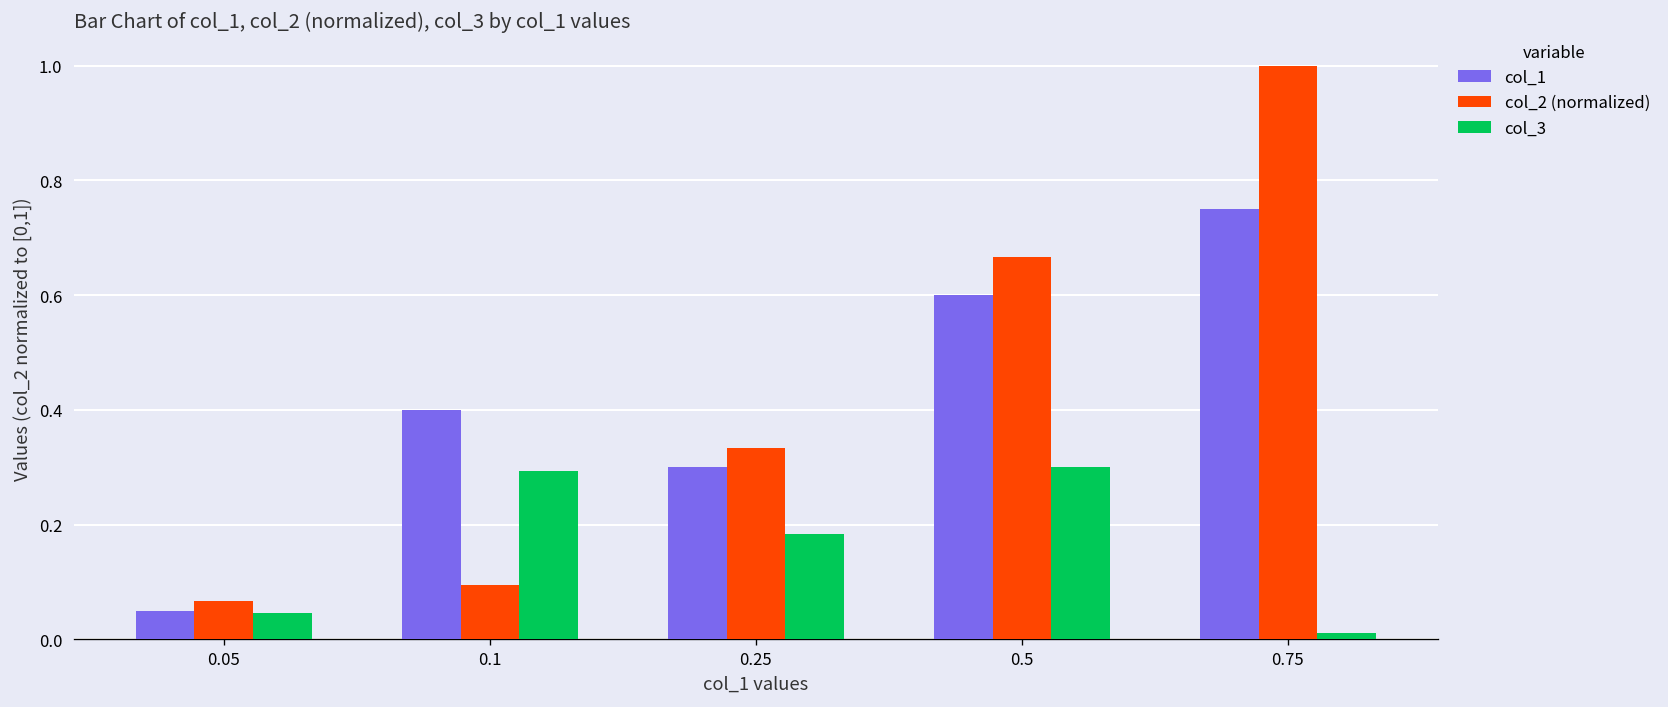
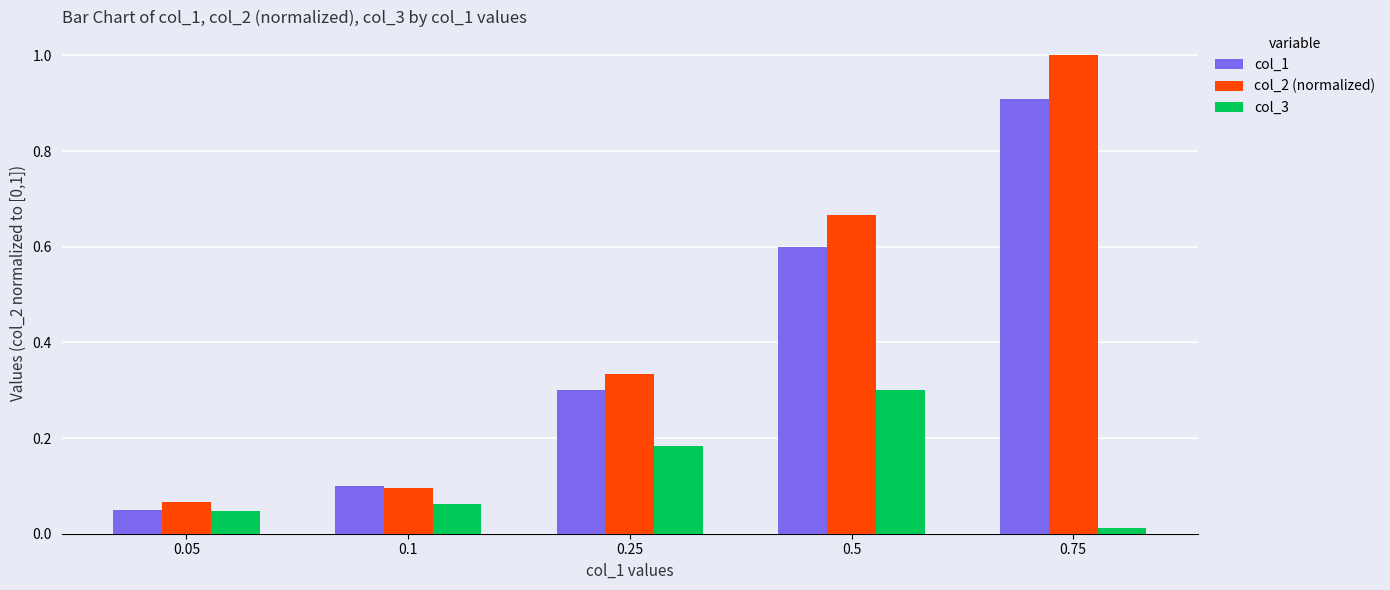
  {
    "col_1": {
      "0.05": 0.05,
-     "0.1": 0.4,
+     "0.1": 0.1,
      "0.25": 0.30,
      "0.5": 0.60,
-     "0.75": 0.75
+     "0.75": 0.91
    },
    "col_2 (normalized)": {
      "0.05": 0.07,
      "0.1": 0.10,
      "0.25": 0.33,
      "0.5": 0.67,
      "0.75": 1.00
    },
    "col_3": {
      "0.05": 0.05,
-     "0.1": 0.29,
+     "0.1": 0.06,
      "0.25": 0.18,
      "0.5": 0.30,
      "0.75": 0.01
    }
  }
